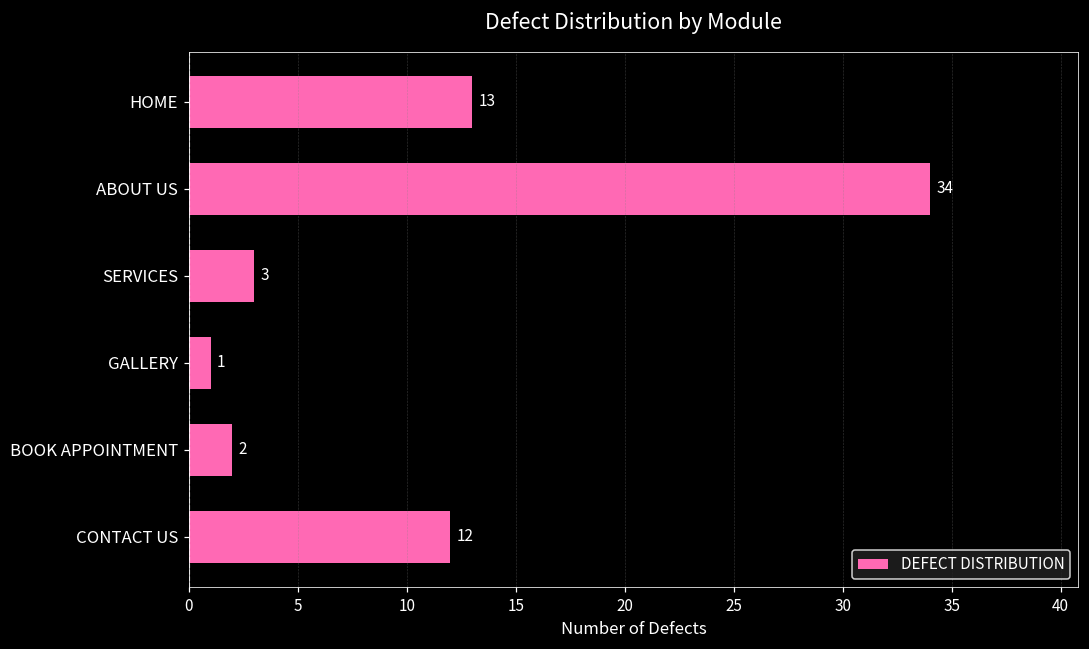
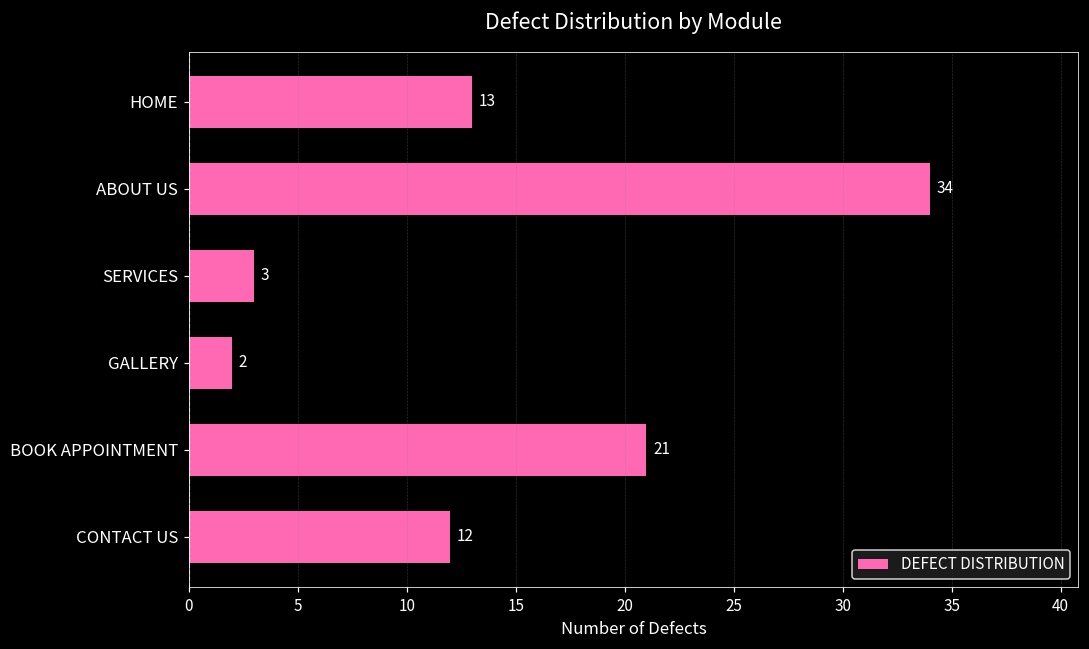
  {
    "HOME": 13,
    "ABOUT US": 34,
    "SERVICES": 3,
-   "GALLERY": 1,
-   "BOOK APPOINTMENT": 2,
+   "GALLERY": 2,
+   "BOOK APPOINTMENT": 21,
    "CONTACT US": 12
  }
